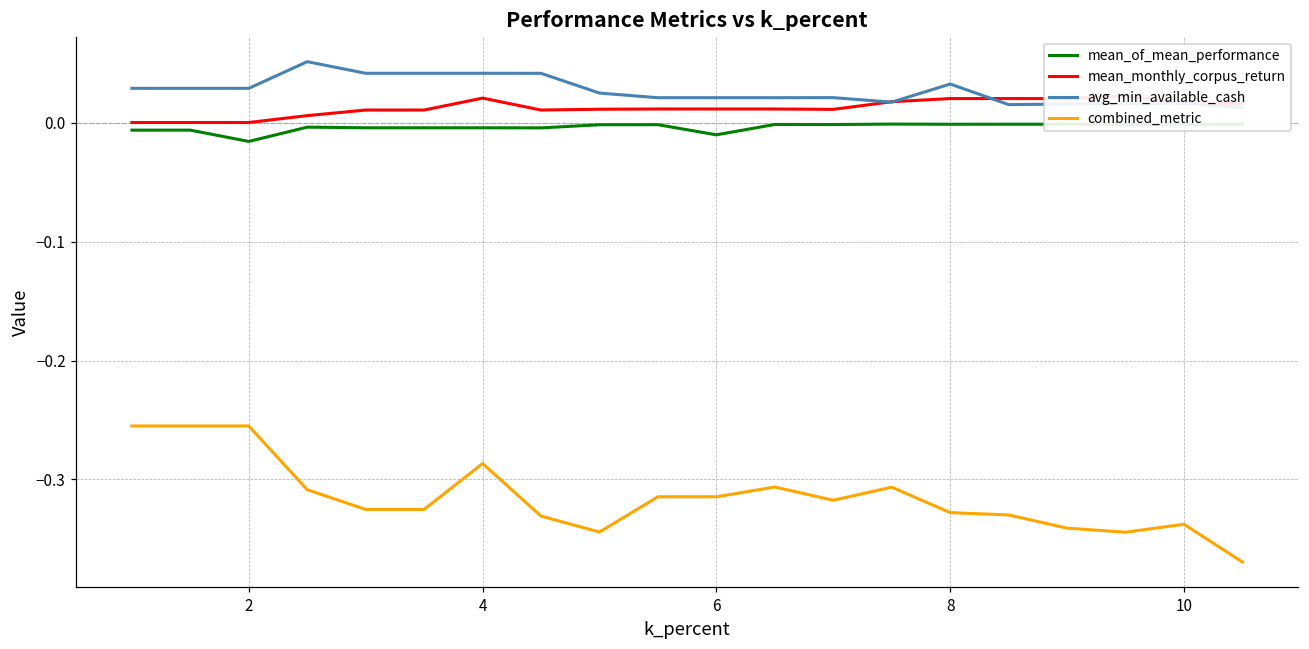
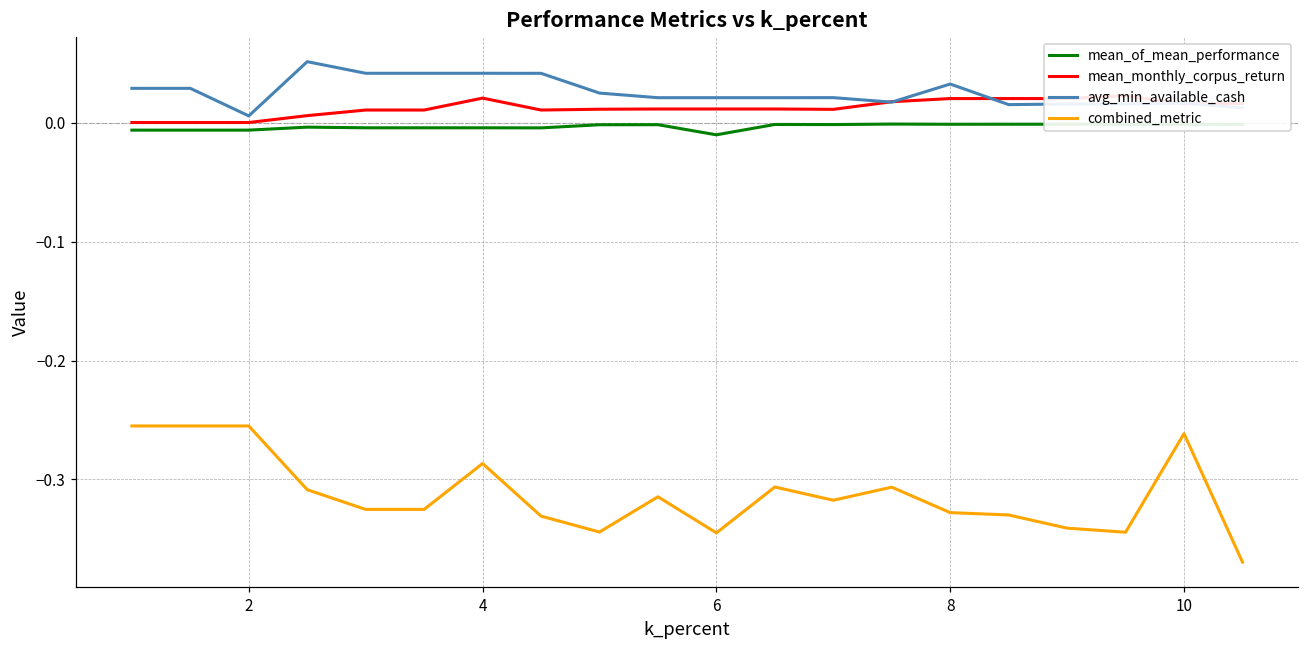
  {
    "mean_of_mean_performance": {
-     "2": -0.016,
+     "2": -0.006,
      "4": -0.004,
      "6": -0.010,
      "8": -0.001
    },
    "mean_monthly_corpus_return": {
      "2": 0.000,
      "4": 0.021,
      "6": 0.012,
      "8": 0.020
    },
    "avg_min_available_cash": {
-     "2": 0.029,
+     "2": 0.006,
      "4": 0.042,
      "6": 0.021,
      "8": 0.033
    },
    "combined_metric": {
      "2": -0.255,
      "4": -0.287,
-     "6": -0.315,
+     "6": -0.345,
      "8": -0.328,
-     "10": -0.338
+     "10": -0.261
    }
  }
